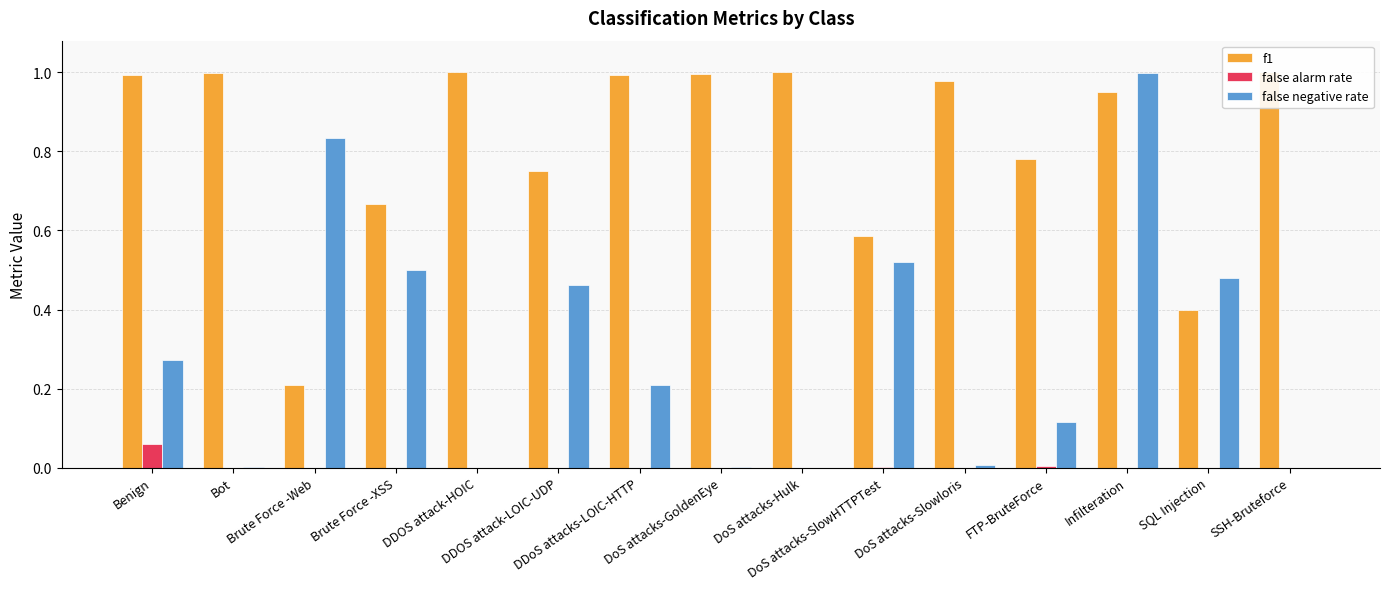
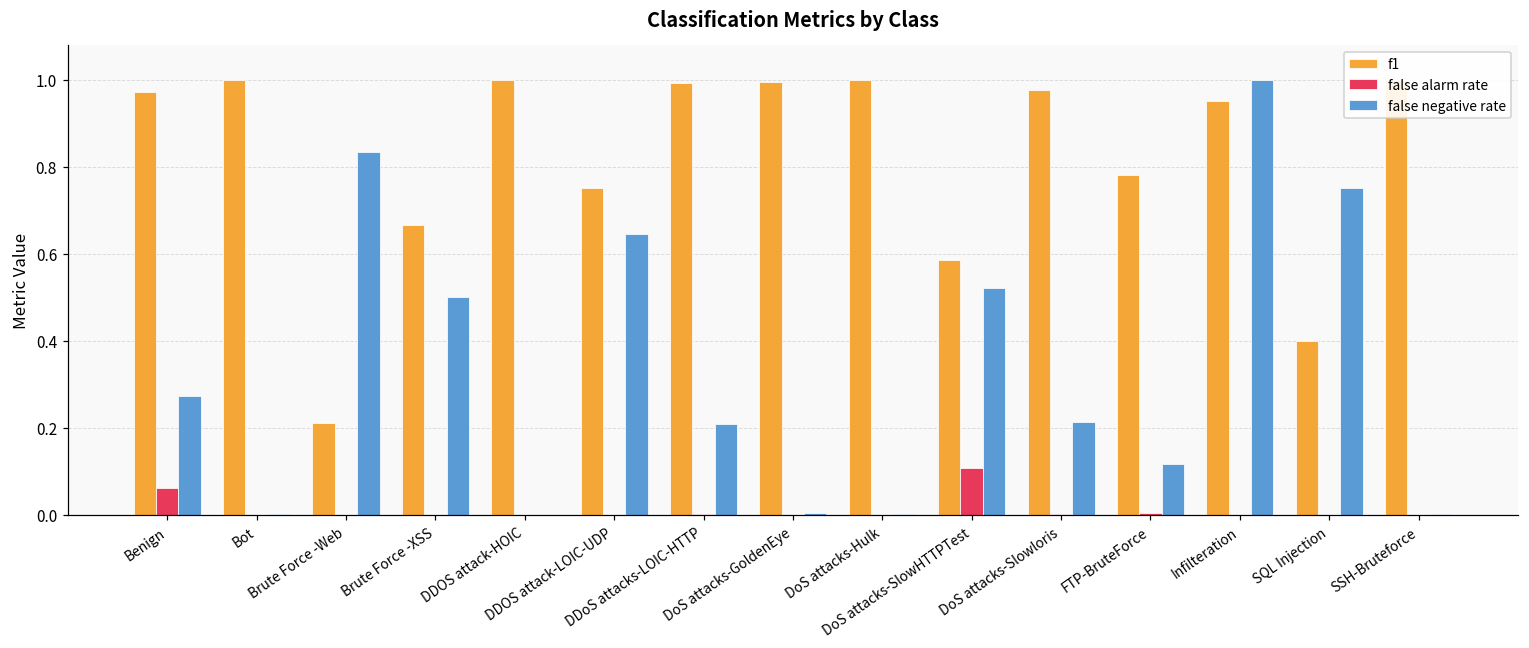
  {
    "f1": {
-     "Benign": 0.99,
+     "Benign": 0.97,
      "Bot": 1.00,
      "Brute Force -Web": 0.21,
      "Brute Force -XSS": 0.67,
      "DDOS attack-HOIC": 1.00,
      "DDOS attack-LOIC-UDP": 0.75,
      "DDoS attacks-LOIC-HTTP": 0.99,
      "DoS attacks-GoldenEye": 1.00,
      "DoS attacks-Hulk": 1.00,
      "DoS attacks-SlowHTTPTest": 0.59,
      "DoS attacks-Slowloris": 0.98,
      "FTP-BruteForce": 0.78,
      "Infilteration": 0.95,
      "SQL Injection": 0.40
    },
    "false alarm rate": {
      "Benign": 0.06,
      "Brute Force -XSS": 0.00,
      "DDOS attack-HOIC": 0.00,
-     "DoS attacks-SlowHTTPTest": 0.00,
+     "DoS attacks-SlowHTTPTest": 0.11,
      "SQL Injection": 0.00
    },
    "false negative rate": {
      "Benign": 0.27,
      "Brute Force -Web": 0.83,
      "Brute Force -XSS": 0.50,
-     "DDOS attack-LOIC-UDP": 0.46,
+     "DDOS attack-LOIC-UDP": 0.65,
      "DDoS attacks-LOIC-HTTP": 0.21,
      "DoS attacks-SlowHTTPTest": 0.52,
-     "DoS attacks-Slowloris": 0.01,
+     "DoS attacks-Slowloris": 0.21,
      "FTP-BruteForce": 0.12,
      "Infilteration": 1.00,
-     "SQL Injection": 0.48
+     "SQL Injection": 0.75
    }
  }
